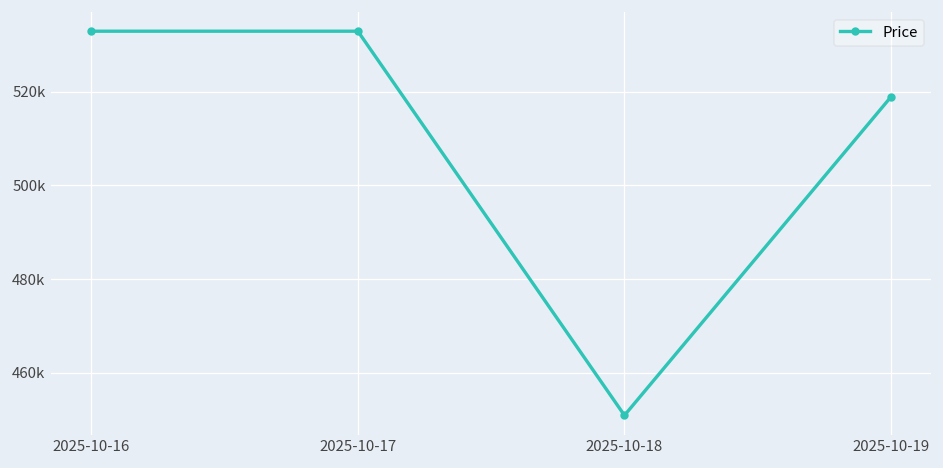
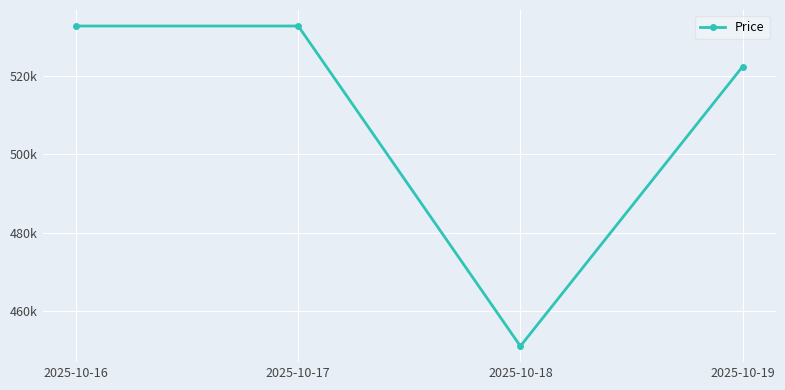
  {
    "2025-10-16": 533000,
    "2025-10-17": 533000,
    "2025-10-18": 451000,
-   "2025-10-19": 519000
+   "2025-10-19": 522000
  }
